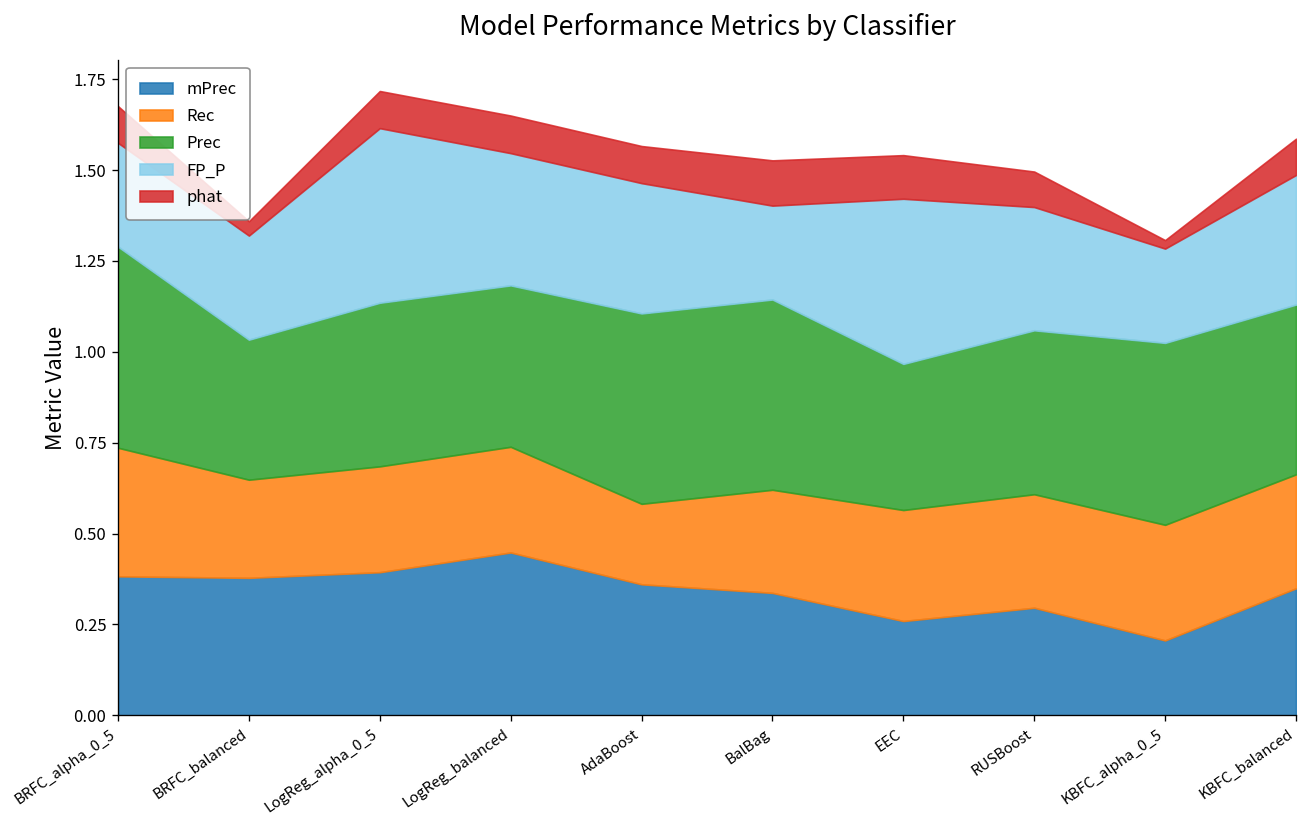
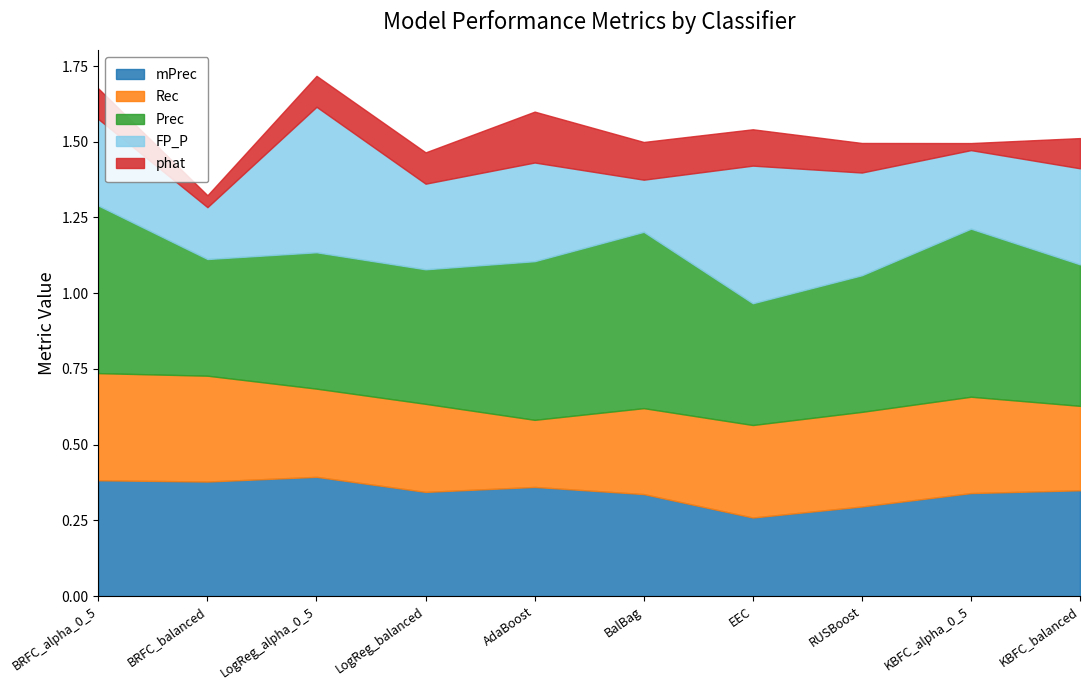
  {
    "mPrec": {
      "BRFC_alpha_0_5": 0.38,
      "BRFC_balanced": 0.38,
      "LogReg_alpha_0_5": 0.39,
-     "LogReg_balanced": 0.45,
+     "LogReg_balanced": 0.34,
      "AdaBoost": 0.36,
      "BalBag": 0.34,
      "EEC": 0.26,
      "RUSBoost": 0.30,
-     "KBFC_alpha_0_5": 0.21,
+     "KBFC_alpha_0_5": 0.34,
      "KBFC_balanced": 0.35
    },
    "Rec": {
      "BRFC_alpha_0_5": 0.35,
-     "BRFC_balanced": 0.27,
+     "BRFC_balanced": 0.35,
      "LogReg_alpha_0_5": 0.29,
      "LogReg_balanced": 0.29,
      "AdaBoost": 0.22,
      "BalBag": 0.28,
      "EEC": 0.31,
      "RUSBoost": 0.31,
      "KBFC_alpha_0_5": 0.32,
-     "KBFC_balanced": 0.31
+     "KBFC_balanced": 0.28
    },
    "Prec": {
      "BRFC_alpha_0_5": 0.55,
      "BRFC_balanced": 0.39,
      "LogReg_alpha_0_5": 0.45,
      "LogReg_balanced": 0.44,
      "AdaBoost": 0.52,
-     "BalBag": 0.52,
+     "BalBag": 0.58,
      "EEC": 0.40,
      "RUSBoost": 0.45,
-     "KBFC_alpha_0_5": 0.50,
+     "KBFC_alpha_0_5": 0.55,
      "KBFC_balanced": 0.47
    },
    "FP_P": {
      "BRFC_alpha_0_5": 0.29,
-     "BRFC_balanced": 0.29,
+     "BRFC_balanced": 0.17,
      "LogReg_alpha_0_5": 0.48,
-     "LogReg_balanced": 0.36,
-     "AdaBoost": 0.36,
-     "BalBag": 0.26,
+     "LogReg_balanced": 0.28,
+     "AdaBoost": 0.33,
+     "BalBag": 0.17,
      "EEC": 0.45,
      "RUSBoost": 0.34,
      "KBFC_alpha_0_5": 0.26,
-     "KBFC_balanced": 0.36
+     "KBFC_balanced": 0.32
    },
    "phat": {
      "BRFC_alpha_0_5": 0.10,
      "BRFC_balanced": 0.04,
      "LogReg_alpha_0_5": 0.10,
      "LogReg_balanced": 0.10,
-     "AdaBoost": 0.10,
+     "AdaBoost": 0.17,
      "BalBag": 0.12,
      "EEC": 0.12,
      "RUSBoost": 0.10,
      "KBFC_alpha_0_5": 0.02,
      "KBFC_balanced": 0.10
    }
  }
